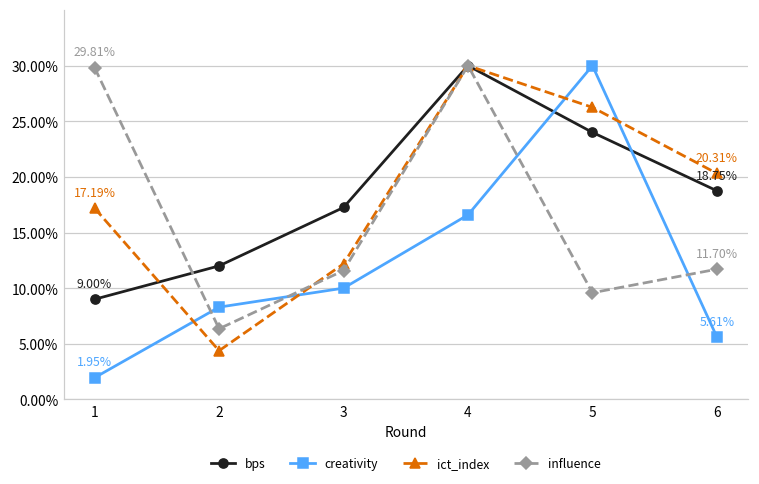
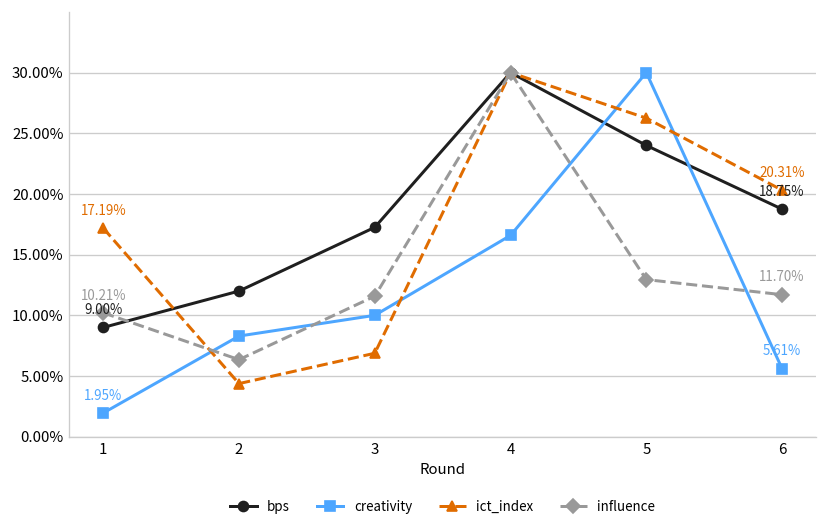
  {
    "bps": {
      "2": "12.0%",
      "3": "17.3%",
      "5": "24.0%"
    },
    "creativity": {
      "1": "1.95%",
      "6": "5.61%"
    },
    "ict_index": {
      "2": "4.4%",
-     "3": "12.2%",
+     "3": "6.9%",
      "5": "26.3%"
    },
    "influence": {
-     "1": "29.81%",
-     "5": "9.6%",
+     "1": "10.21%",
+     "5": "12.9%",
      "6": "11.70%"
    }
  }
